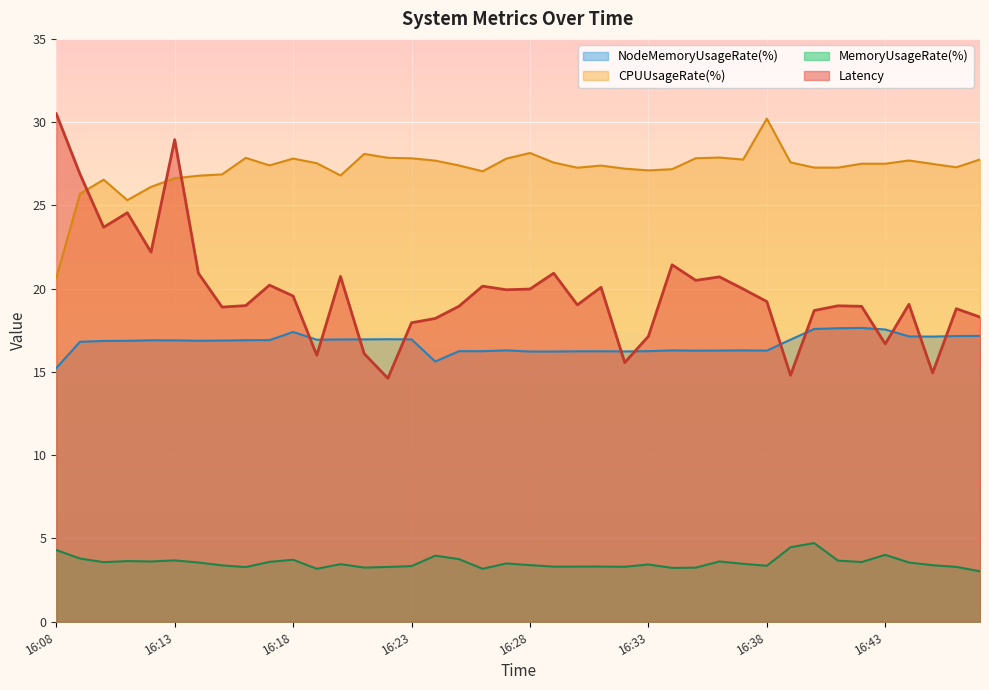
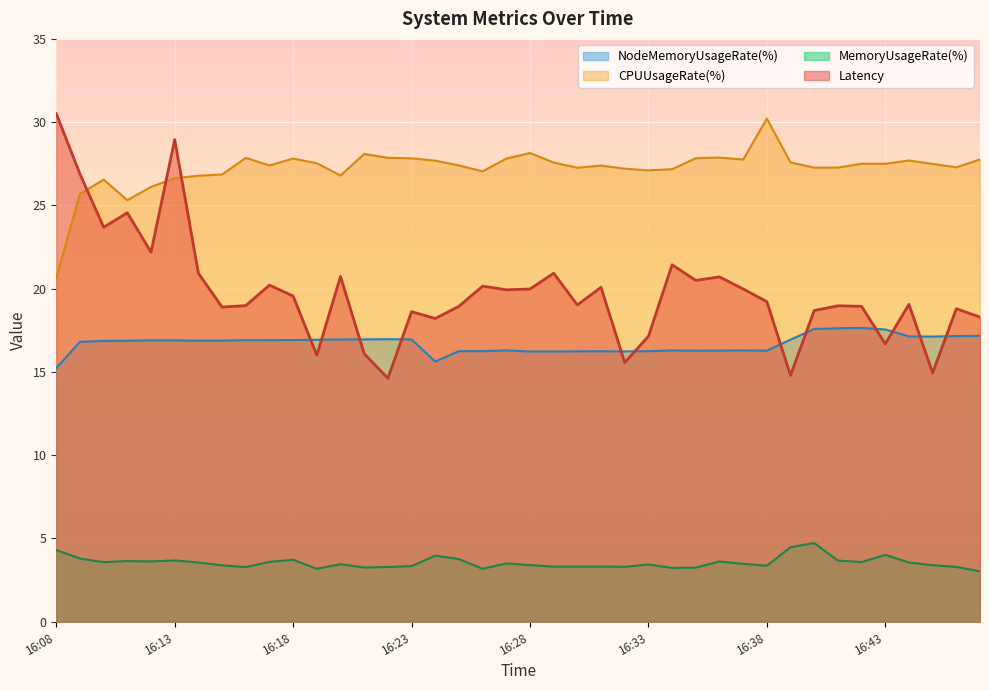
  {
    "NodeMemoryUsageRate(%)": {
      "16:08": 15.2,
      "16:13": 16.9,
-     "16:18": 17.4,
+     "16:18": 16.9,
      "16:23": 17.0,
      "16:28": 16.2,
      "16:33": 16.2,
      "16:38": 16.3,
      "16:43": 17.5
    },
    "CPUUsageRate(%)": {
      "16:08": 20.7,
      "16:13": 26.6,
      "16:18": 27.8,
      "16:23": 27.8,
      "16:28": 28.1,
      "16:33": 27.1,
      "16:38": 30.2,
      "16:43": 27.5
    },
    "MemoryUsageRate(%)": {
      "16:08": 4.3,
      "16:13": 3.7,
      "16:18": 3.7,
      "16:23": 3.3,
      "16:28": 3.4,
      "16:33": 3.4,
      "16:38": 3.4,
      "16:43": 4.0
    },
    "Latency": {
      "16:08": 30.5,
      "16:13": 29.0,
      "16:18": 19.6,
-     "16:23": 18.0,
+     "16:23": 18.6,
      "16:28": 20.0,
      "16:33": 17.1,
      "16:38": 19.2,
      "16:43": 16.7
    }
  }
